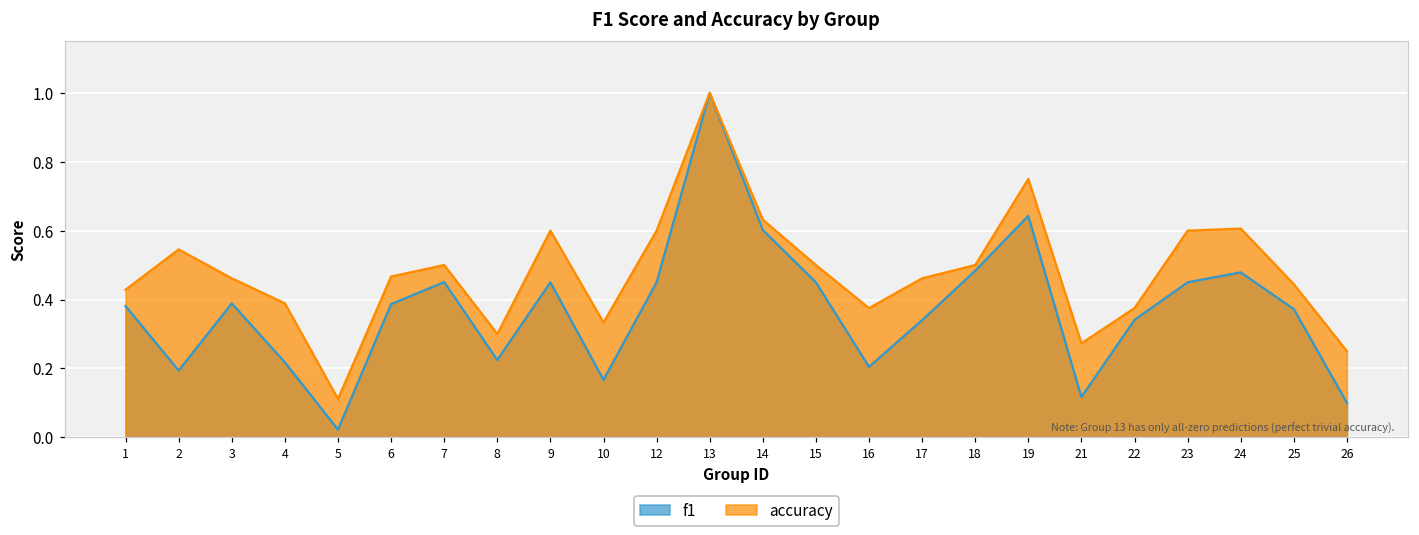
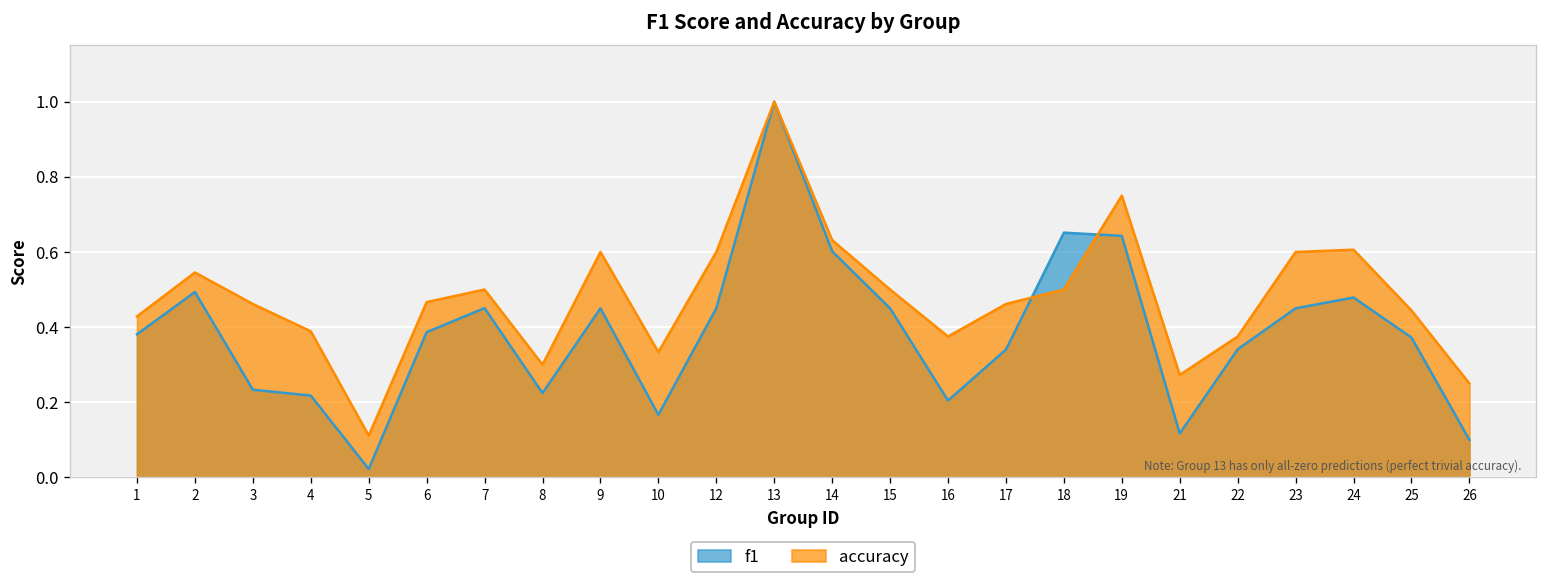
  {
    "f1": {
      "1": 0.38,
-     "2": 0.19,
-     "3": 0.39,
+     "2": 0.49,
+     "3": 0.23,
      "4": 0.22,
      "5": 0.02,
      "6": 0.39,
      "7": 0.45,
      "8": 0.22,
      "9": 0.45,
      "10": 0.17,
      "12": 0.45,
      "14": 0.60,
      "15": 0.45,
      "16": 0.20,
      "17": 0.34,
-     "18": 0.48,
+     "18": 0.65,
      "19": 0.64,
      "21": 0.12,
      "22": 0.34,
      "23": 0.45,
      "24": 0.48,
      "25": 0.37
    },
    "accuracy": {
      "1": 0.43,
      "2": 0.55,
      "3": 0.46,
      "4": 0.39,
      "5": 0.11,
      "6": 0.47,
      "7": 0.50,
      "8": 0.30,
      "9": 0.60,
      "10": 0.33,
      "12": 0.60,
      "14": 0.63,
      "15": 0.50,
      "16": 0.38,
      "17": 0.46,
      "18": 0.50,
      "19": 0.75,
      "21": 0.27,
      "22": 0.38,
      "23": 0.60,
      "24": 0.61,
      "25": 0.44,
      "26": 0.25
    }
  }
